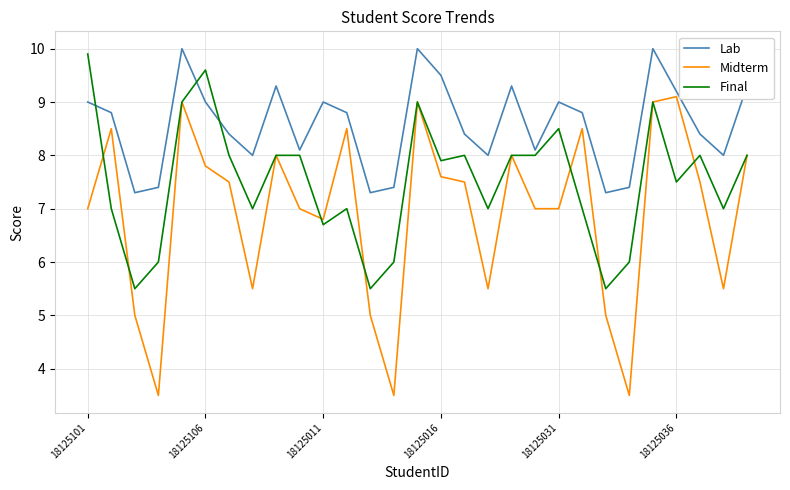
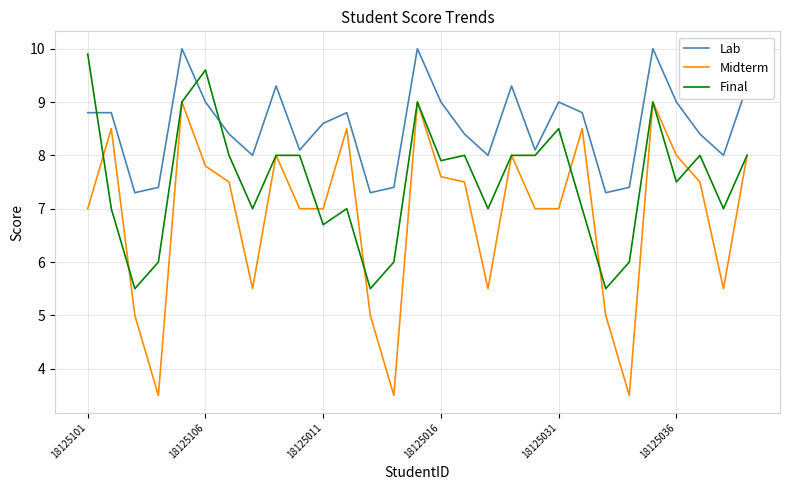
  {
    "Lab": {
-     "18125101": 9.0,
+     "18125101": 8.8,
      "18125106": 9.0,
-     "18125011": 9.0,
-     "18125016": 9.5,
+     "18125011": 8.6,
+     "18125016": 9.0,
      "18125031": 9.0,
-     "18125036": 9.2
+     "18125036": 9.0
    },
    "Midterm": {
      "18125101": 7.0,
      "18125106": 7.8,
-     "18125011": 6.8,
+     "18125011": 7.0,
      "18125016": 7.6,
      "18125031": 7.0,
-     "18125036": 9.1
+     "18125036": 8.0
    },
    "Final": {
      "18125101": 9.9,
      "18125106": 9.6,
      "18125011": 6.7,
      "18125016": 7.9,
      "18125031": 8.5,
      "18125036": 7.5
    }
  }
